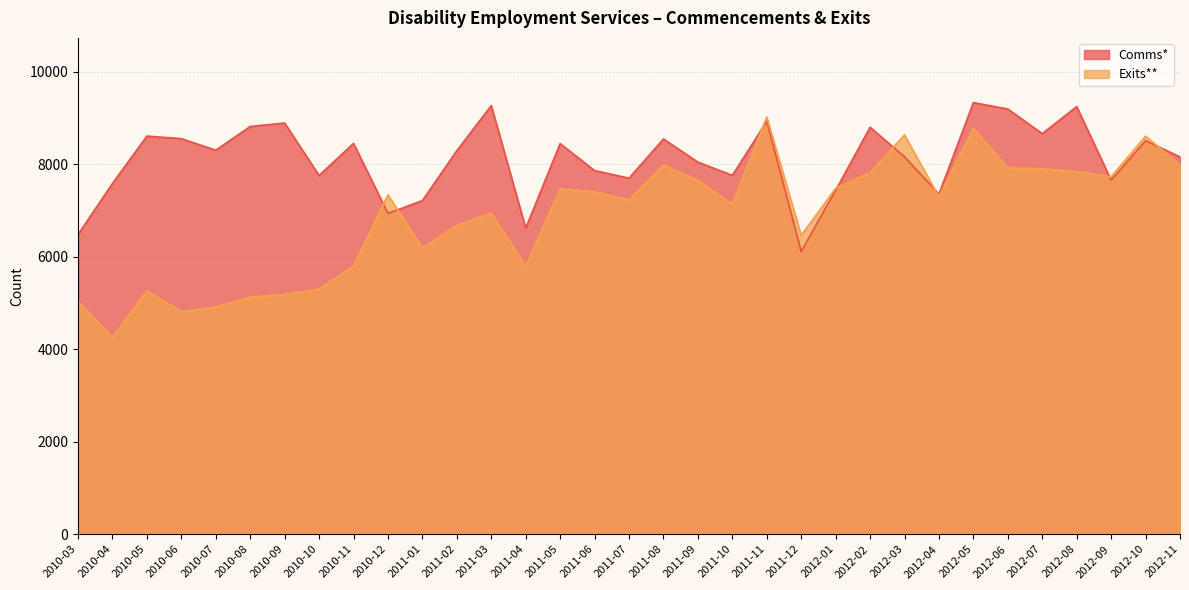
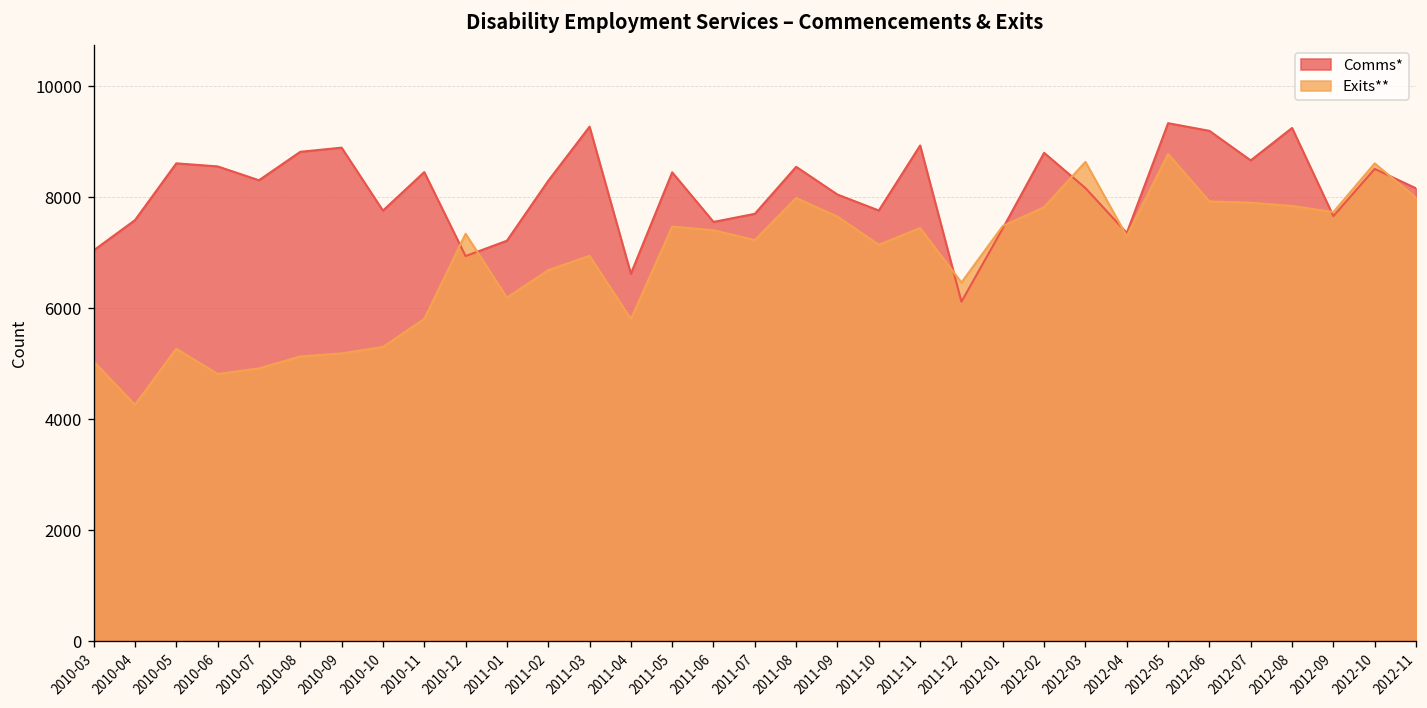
  {
    "Comms*": {
-     "2010-03": 6500,
+     "2010-03": 7000,
      "2010-04": 7600,
      "2010-05": 8600,
      "2010-06": 8600,
      "2010-07": 8300,
      "2010-08": 8800,
      "2010-09": 8900,
      "2010-10": 7800,
      "2010-11": 8500,
      "2010-12": 6900,
      "2011-01": 7200,
      "2011-02": 8300,
      "2011-03": 9300,
      "2011-04": 6600,
      "2011-05": 8500,
-     "2011-06": 7900,
+     "2011-06": 7600,
      "2011-07": 7700,
      "2011-08": 8600,
      "2011-09": 8100,
      "2011-10": 7800,
      "2011-11": 8900,
      "2011-12": 6100,
      "2012-02": 8800,
      "2012-03": 8200,
      "2012-04": 7400,
      "2012-05": 9300,
      "2012-06": 9200,
      "2012-07": 8700,
      "2012-08": 9300,
      "2012-09": 7700,
      "2012-10": 8500,
      "2012-11": 8200
    },
    "Exits**": {
      "2010-03": 5000,
      "2010-04": 4300,
      "2010-05": 5300,
      "2010-06": 4800,
      "2010-07": 4900,
      "2010-08": 5100,
      "2010-09": 5200,
      "2010-10": 5300,
      "2010-11": 5800,
      "2010-12": 7300,
      "2011-01": 6200,
      "2011-02": 6700,
      "2011-03": 6900,
      "2011-04": 5800,
      "2011-05": 7500,
      "2011-06": 7400,
      "2011-07": 7200,
      "2011-08": 8000,
      "2011-09": 7700,
      "2011-10": 7100,
-     "2011-11": 9000,
+     "2011-11": 7400,
      "2011-12": 6500,
      "2012-02": 7800,
      "2012-03": 8600,
      "2012-04": 7300,
      "2012-05": 8800,
      "2012-06": 7900,
      "2012-07": 7900,
      "2012-08": 7800,
      "2012-09": 7700,
      "2012-10": 8600,
      "2012-11": 8000
    }
  }
